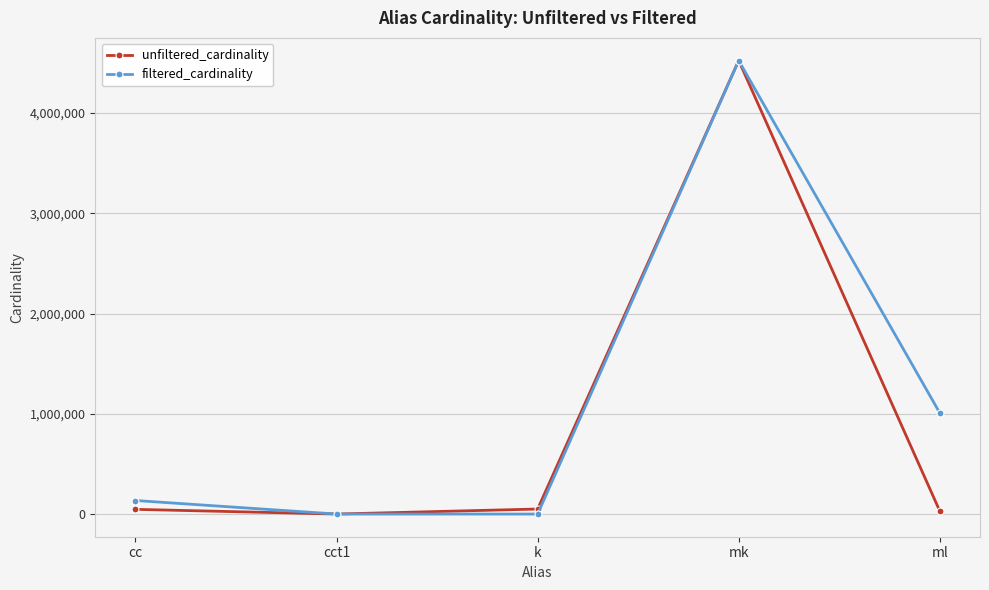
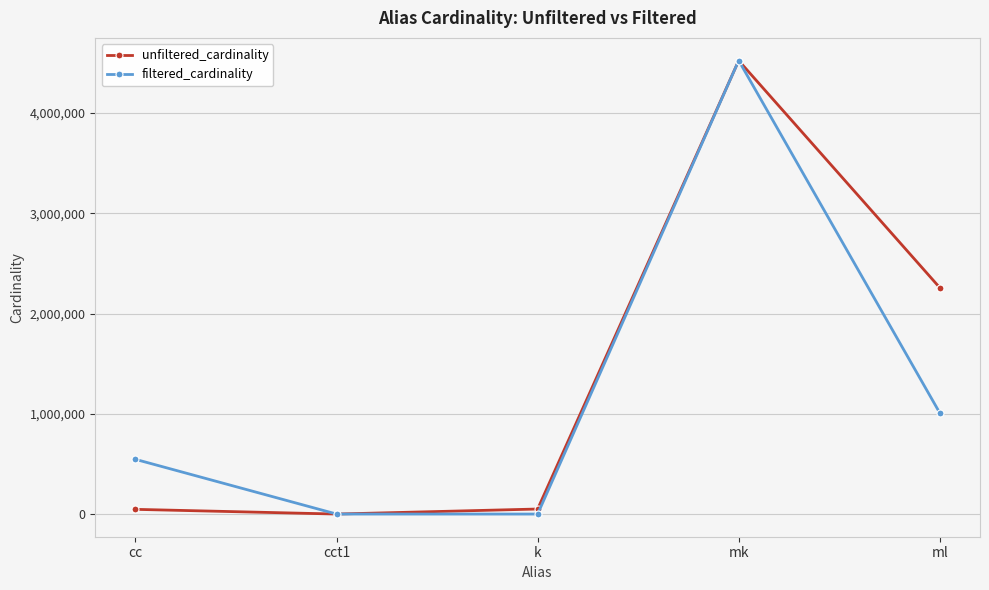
  {
    "unfiltered_cardinality": {
      "cc": "50,000",
      "k": "50,000",
-     "ml": "30,000"
+     "ml": "2,260,000"
    },
    "filtered_cardinality": {
-     "cc": "140,000",
+     "cc": "550,000",
      "k": "0",
      "ml": "1,010,000"
    }
  }
